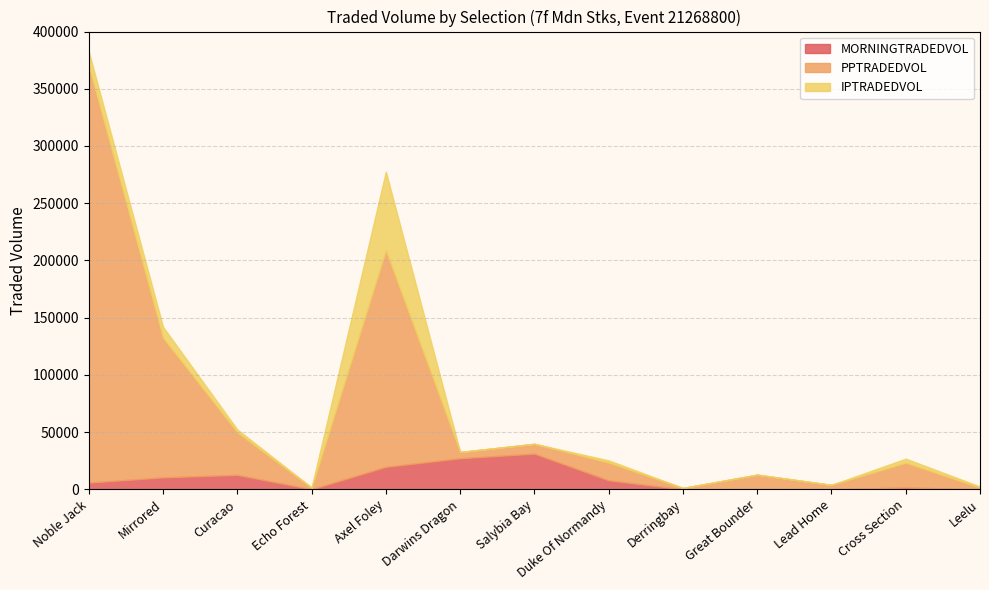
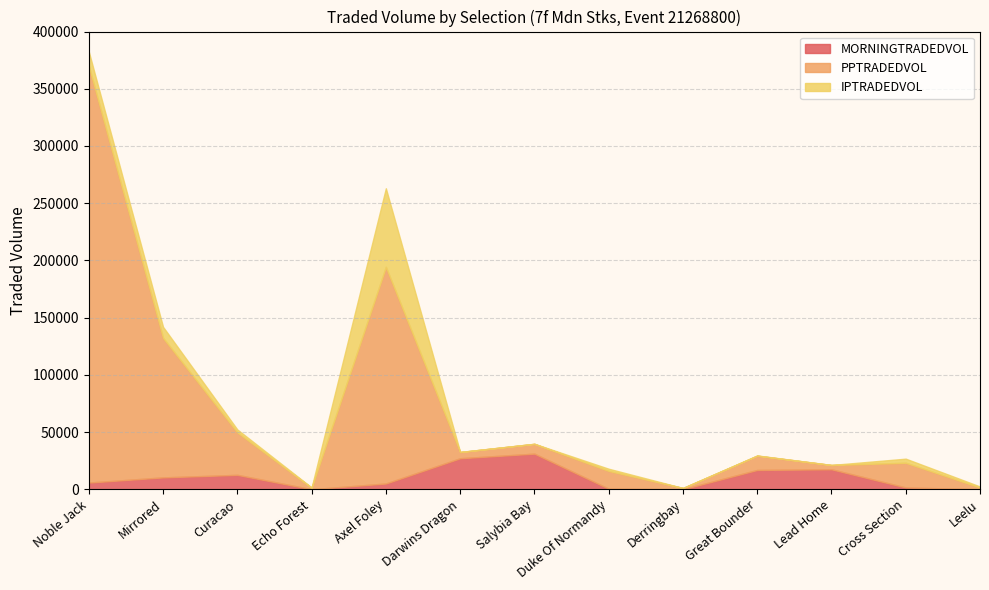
  {
    "MORNINGTRADEDVOL": {
      "Noble Jack": 6000,
      "Mirrored": 10000,
      "Curacao": 13000,
-     "Axel Foley": 20000,
+     "Axel Foley": 5000,
      "Darwins Dragon": 27000,
      "Salybia Bay": 31000,
-     "Duke Of Normandy": 8000,
-     "Great Bounder": 0,
-     "Lead Home": 0
+     "Duke Of Normandy": 1000,
+     "Great Bounder": 17000,
+     "Lead Home": 17000
    }
  }
